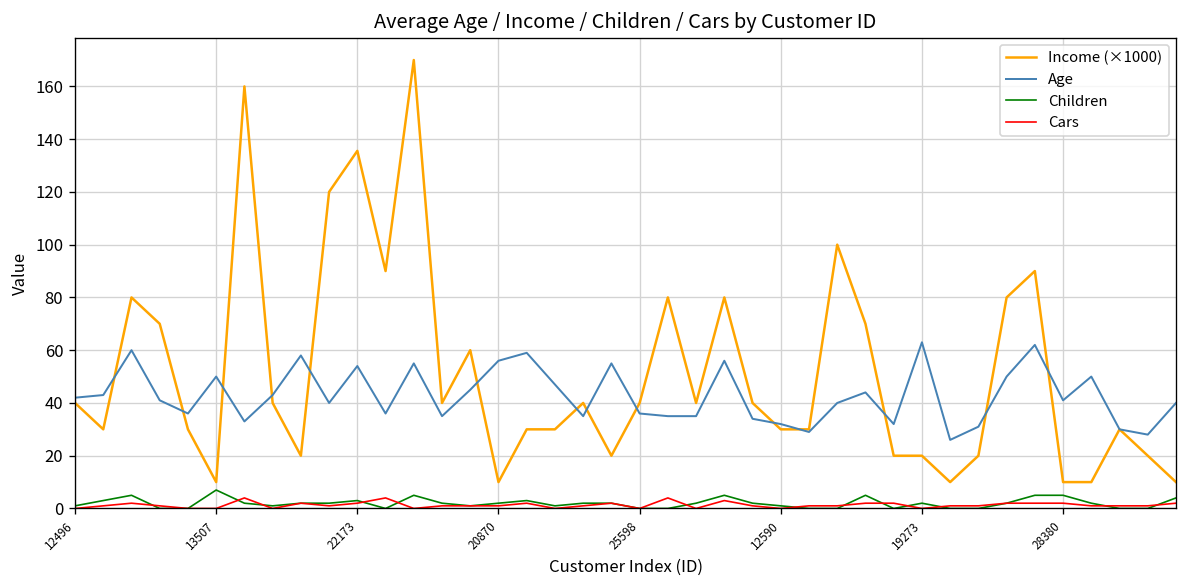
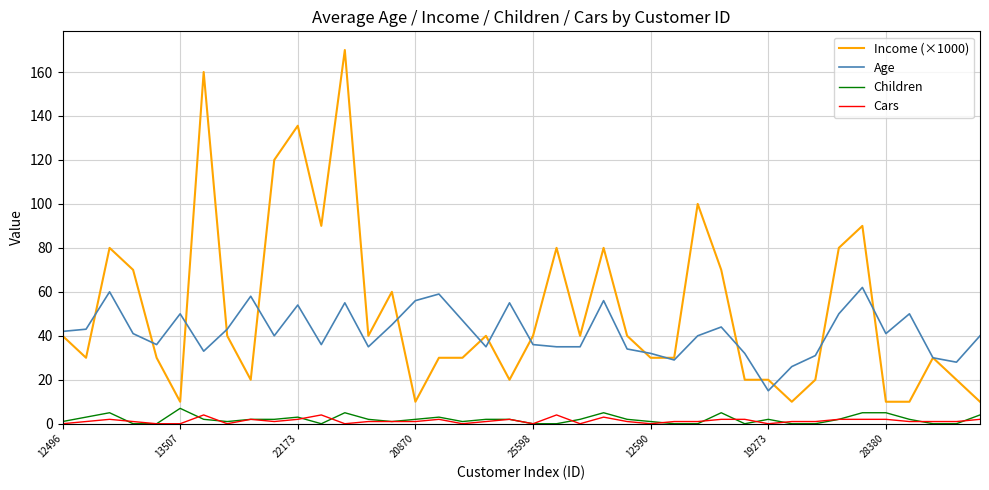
  {
    "Income (×1000)": {
      "12496": 40,
      "13507": 10,
      "22173": 136,
      "20870": 10,
      "25598": 40,
      "12590": 30,
      "19273": 20,
      "28380": 10
    },
    "Age": {
      "12496": 42,
      "13507": 50,
      "22173": 54,
      "20870": 56,
      "25598": 36,
      "12590": 32,
-     "19273": 63,
+     "19273": 15,
      "28380": 41
    },
    "Children": {
      "13507": 7,
      "19273": 2,
      "28380": 5
    },
    "Cars": {
      "13507": 0,
      "19273": 0,
      "28380": 2
    }
  }
